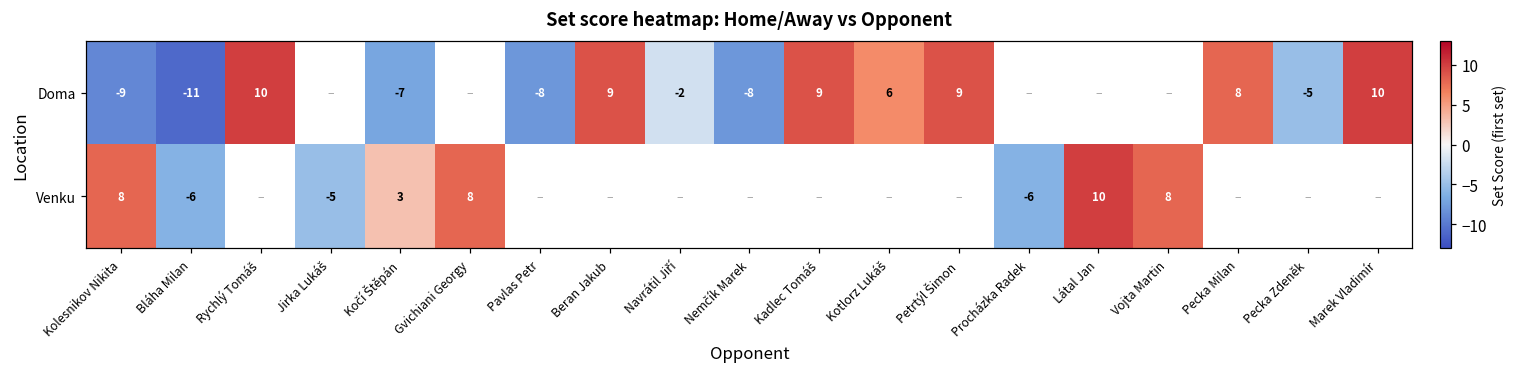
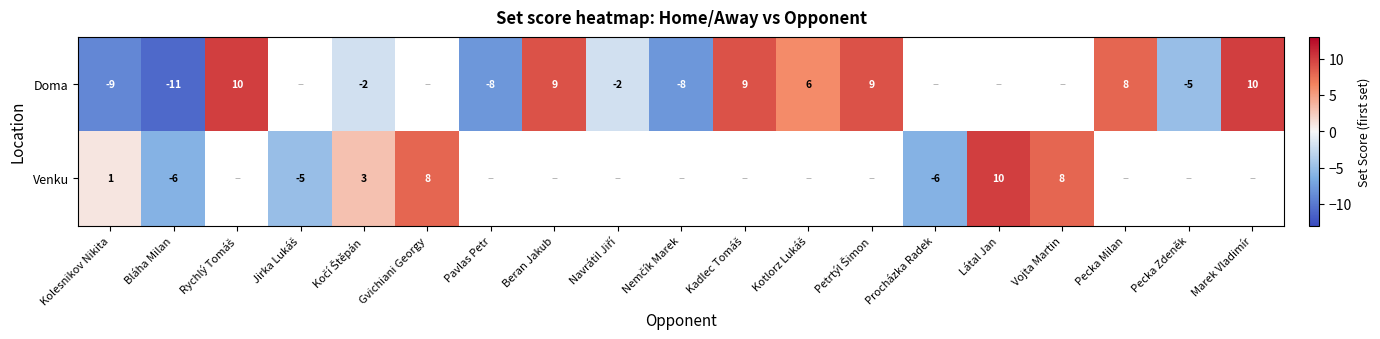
  {
    "Doma": {
      "Kolesnikov Nikita": -9,
      "Bláha Milan": -11,
      "Rychlý Tomáš": 10,
-     "Kočí Štěpán": -7,
+     "Kočí Štěpán": -2,
      "Pavlas Petr": -8,
      "Beran Jakub": 9,
      "Navrátil Jiří": -2,
      "Nemčík Marek": -8,
      "Kadlec Tomáš": 9,
      "Kotlorz Lukáš": 6,
      "Petrtýl Šimon": 9,
      "Pecka Milan": 8,
      "Pecka Zdeněk": -5,
      "Marek Vladimír": 10
    },
    "Venku": {
-     "Kolesnikov Nikita": 8,
+     "Kolesnikov Nikita": 1,
      "Bláha Milan": -6,
      "Jirka Lukáš": -5,
      "Kočí Štěpán": 3,
      "Gvichiani Georgy": 8,
      "Procházka Radek": -6,
      "Látal Jan": 10,
      "Vojta Martin": 8
    }
  }
